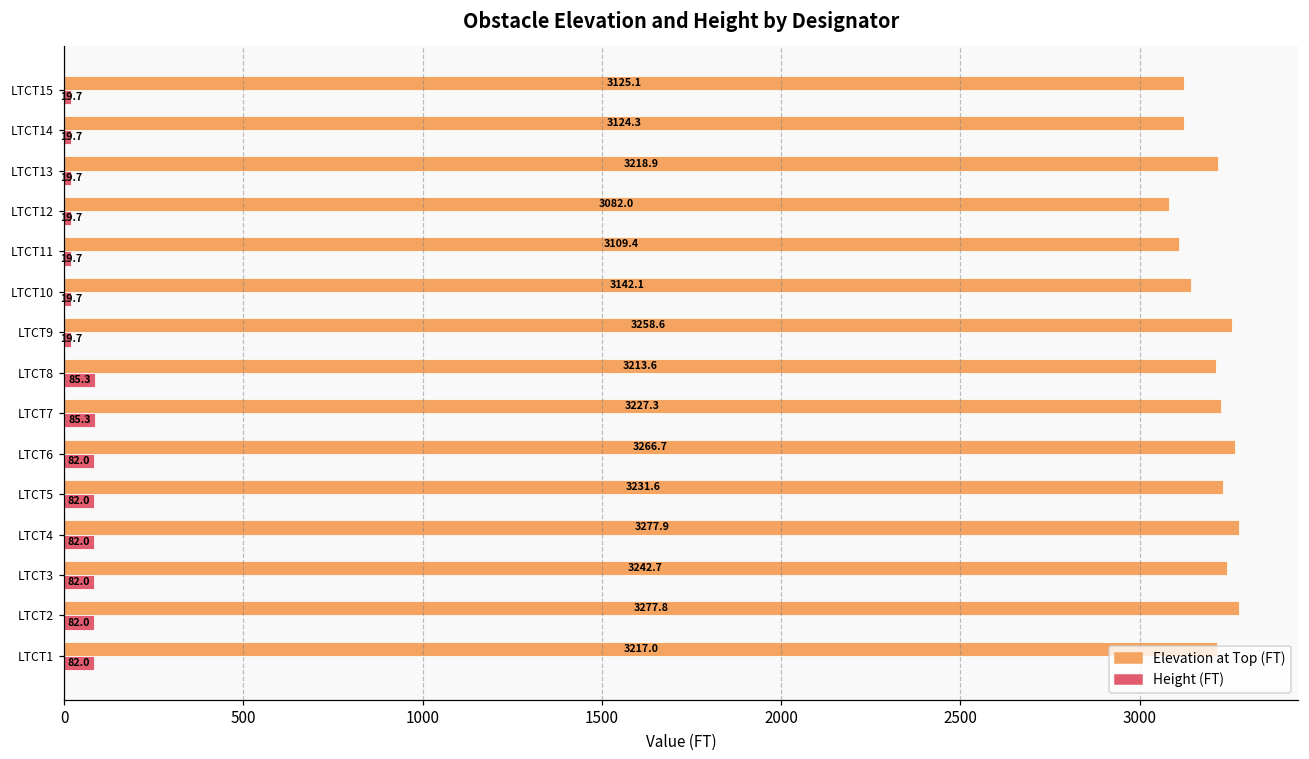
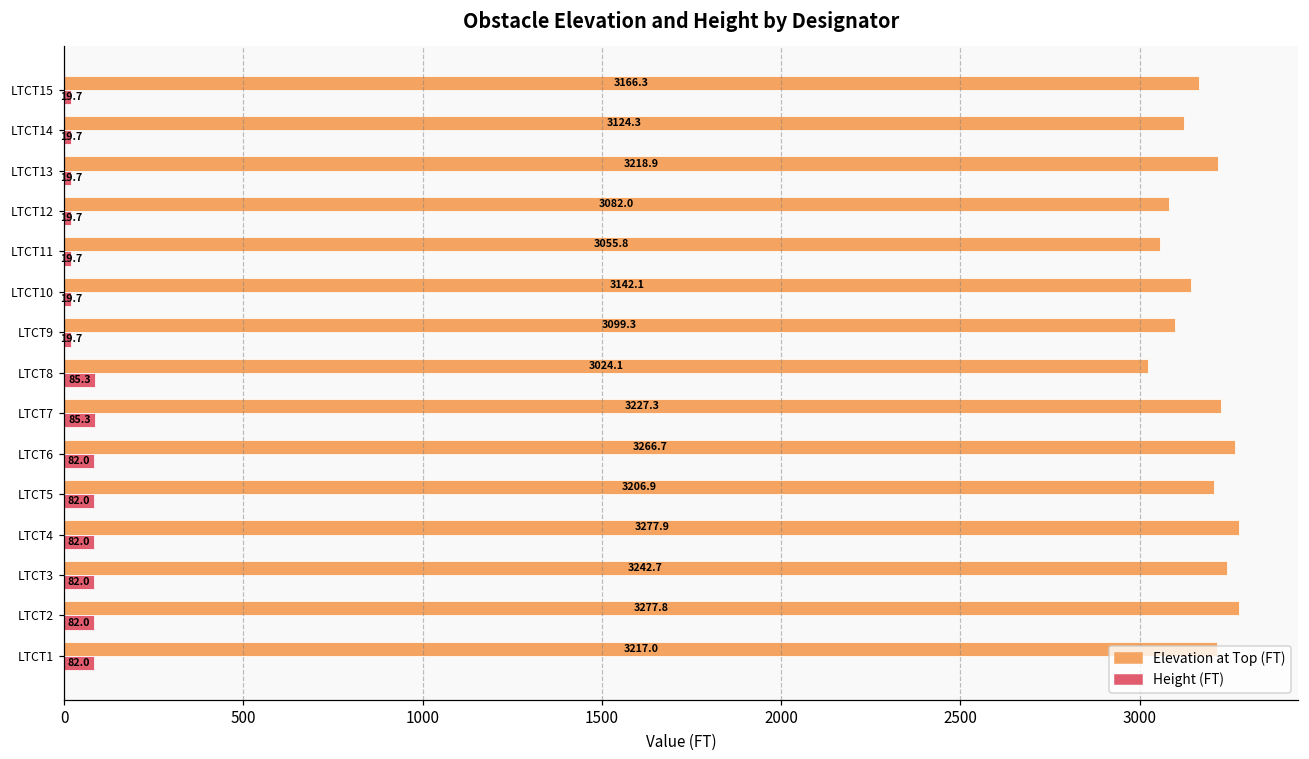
  {
    "Elevation at Top (FT)": {
-     "LTCT15": 3125.1,
+     "LTCT15": 3166.3,
      "LTCT14": 3124.3,
      "LTCT13": 3218.9,
      "LTCT12": 3082.0,
-     "LTCT11": 3109.4,
+     "LTCT11": 3055.8,
      "LTCT10": 3142.1,
-     "LTCT9": 3258.6,
-     "LTCT8": 3213.6,
+     "LTCT9": 3099.3,
+     "LTCT8": 3024.1,
      "LTCT7": 3227.3,
      "LTCT6": 3266.7,
-     "LTCT5": 3231.6,
+     "LTCT5": 3206.9,
      "LTCT4": 3277.9,
      "LTCT3": 3242.7,
      "LTCT2": 3277.8
    },
    "Height (FT)": {
      "LTCT15": 19.7,
      "LTCT14": 19.7,
      "LTCT13": 19.7,
      "LTCT12": 19.7,
      "LTCT11": 19.7,
      "LTCT10": 19.7,
      "LTCT9": 19.7,
      "LTCT8": 85.3,
      "LTCT7": 85.3,
      "LTCT6": 82.0,
      "LTCT5": 82.0,
      "LTCT4": 82.0,
      "LTCT3": 82.0,
      "LTCT2": 82.0,
      "LTCT1": 82.0
    }
  }
